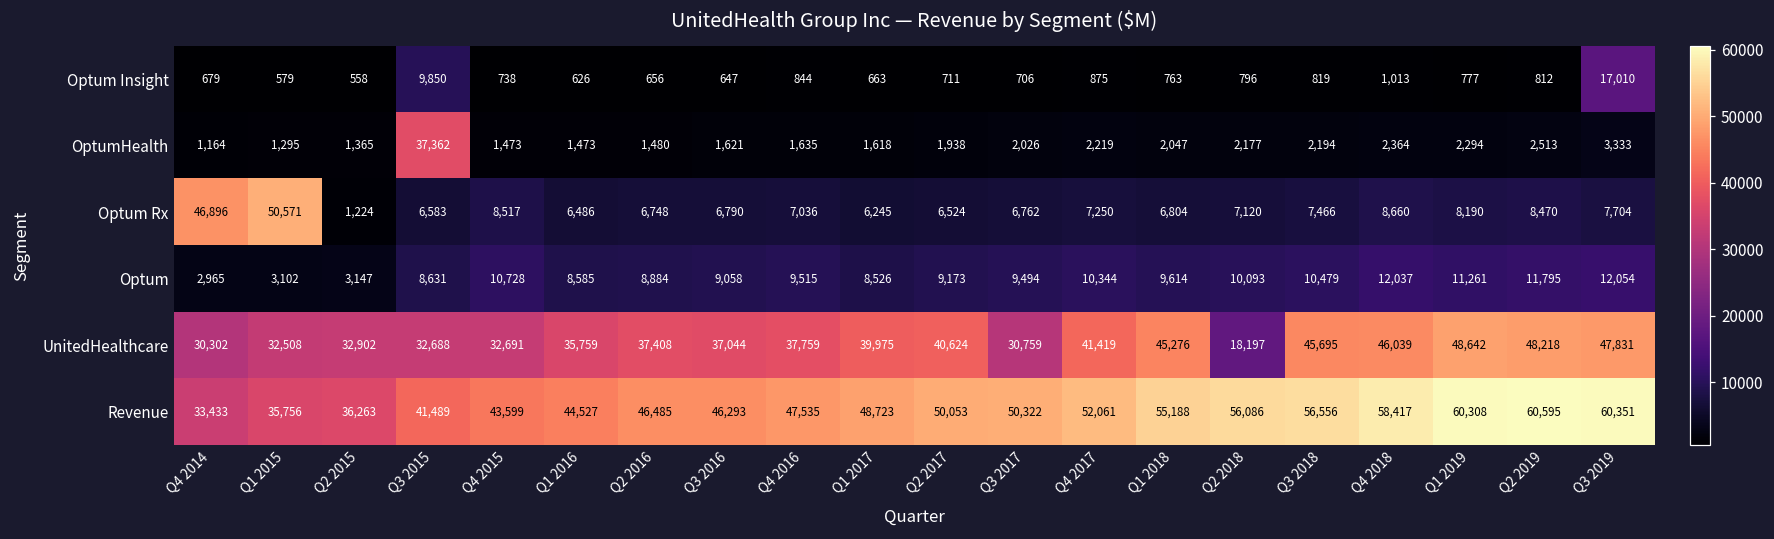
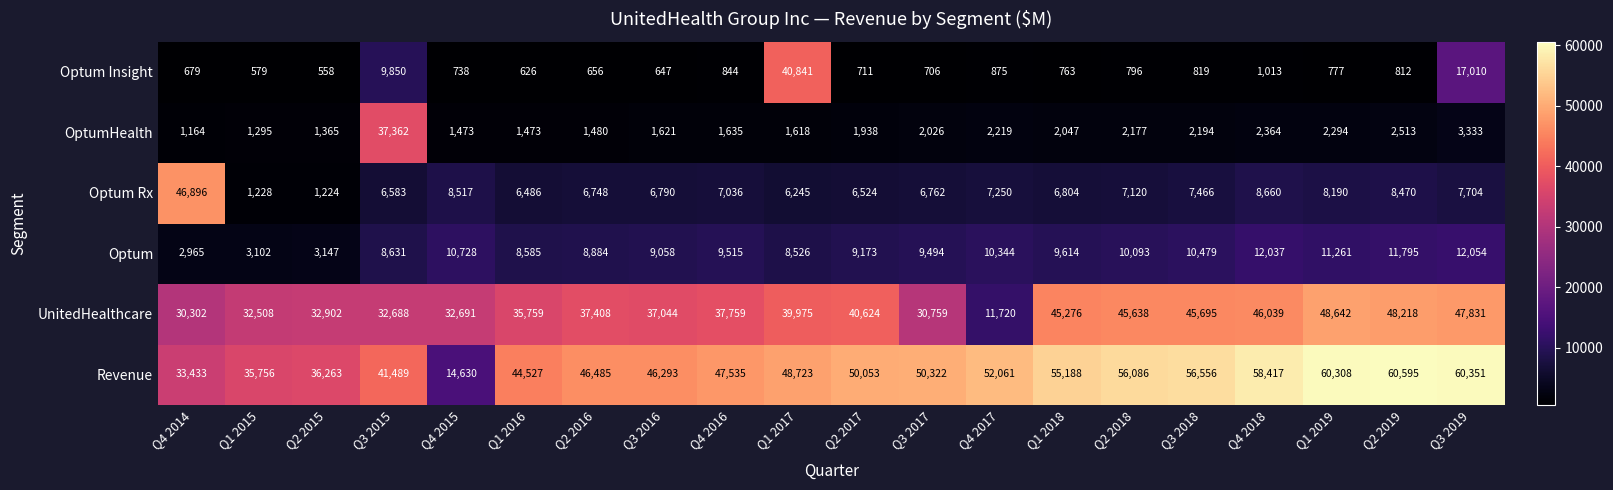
  {
    "Optum Insight": {
      "Q4 2014": "679",
      "Q1 2015": "579",
      "Q2 2015": "558",
      "Q3 2015": "9,850",
      "Q4 2015": "738",
      "Q1 2016": "626",
      "Q2 2016": "656",
      "Q3 2016": "647",
      "Q4 2016": "844",
-     "Q1 2017": "663",
+     "Q1 2017": "40,841",
      "Q2 2017": "711",
      "Q3 2017": "706",
      "Q4 2017": "875",
      "Q1 2018": "763",
      "Q2 2018": "796",
      "Q3 2018": "819",
      "Q4 2018": "1,013",
      "Q1 2019": "777",
      "Q2 2019": "812",
      "Q3 2019": "17,010"
    },
    "OptumHealth": {
      "Q4 2014": "1,164",
      "Q1 2015": "1,295",
      "Q2 2015": "1,365",
      "Q3 2015": "37,362",
      "Q4 2015": "1,473",
      "Q1 2016": "1,473",
      "Q2 2016": "1,480",
      "Q3 2016": "1,621",
      "Q4 2016": "1,635",
      "Q1 2017": "1,618",
      "Q2 2017": "1,938",
      "Q3 2017": "2,026",
      "Q4 2017": "2,219",
      "Q1 2018": "2,047",
      "Q2 2018": "2,177",
      "Q3 2018": "2,194",
      "Q4 2018": "2,364",
      "Q1 2019": "2,294",
      "Q2 2019": "2,513",
      "Q3 2019": "3,333"
    },
    "Optum Rx": {
      "Q4 2014": "46,896",
-     "Q1 2015": "50,571",
+     "Q1 2015": "1,228",
      "Q2 2015": "1,224",
      "Q3 2015": "6,583",
      "Q4 2015": "8,517",
      "Q1 2016": "6,486",
      "Q2 2016": "6,748",
      "Q3 2016": "6,790",
      "Q4 2016": "7,036",
      "Q1 2017": "6,245",
      "Q2 2017": "6,524",
      "Q3 2017": "6,762",
      "Q4 2017": "7,250",
      "Q1 2018": "6,804",
      "Q2 2018": "7,120",
      "Q3 2018": "7,466",
      "Q4 2018": "8,660",
      "Q1 2019": "8,190",
      "Q2 2019": "8,470",
      "Q3 2019": "7,704"
    },
    "Optum": {
      "Q4 2014": "2,965",
      "Q1 2015": "3,102",
      "Q2 2015": "3,147",
      "Q3 2015": "8,631",
      "Q4 2015": "10,728",
      "Q1 2016": "8,585",
      "Q2 2016": "8,884",
      "Q3 2016": "9,058",
      "Q4 2016": "9,515",
      "Q1 2017": "8,526",
      "Q2 2017": "9,173",
      "Q3 2017": "9,494",
      "Q4 2017": "10,344",
      "Q1 2018": "9,614",
      "Q2 2018": "10,093",
      "Q3 2018": "10,479",
      "Q4 2018": "12,037",
      "Q1 2019": "11,261",
      "Q2 2019": "11,795",
      "Q3 2019": "12,054"
    },
    "UnitedHealthcare": {
      "Q4 2014": "30,302",
      "Q1 2015": "32,508",
      "Q2 2015": "32,902",
      "Q3 2015": "32,688",
      "Q4 2015": "32,691",
      "Q1 2016": "35,759",
      "Q2 2016": "37,408",
      "Q3 2016": "37,044",
      "Q4 2016": "37,759",
      "Q1 2017": "39,975",
      "Q2 2017": "40,624",
      "Q3 2017": "30,759",
-     "Q4 2017": "41,419",
+     "Q4 2017": "11,720",
      "Q1 2018": "45,276",
-     "Q2 2018": "18,197",
+     "Q2 2018": "45,638",
      "Q3 2018": "45,695",
      "Q4 2018": "46,039",
      "Q1 2019": "48,642",
      "Q2 2019": "48,218",
      "Q3 2019": "47,831"
    },
    "Revenue": {
      "Q4 2014": "33,433",
      "Q1 2015": "35,756",
      "Q2 2015": "36,263",
      "Q3 2015": "41,489",
-     "Q4 2015": "43,599",
+     "Q4 2015": "14,630",
      "Q1 2016": "44,527",
      "Q2 2016": "46,485",
      "Q3 2016": "46,293",
      "Q4 2016": "47,535",
      "Q1 2017": "48,723",
      "Q2 2017": "50,053",
      "Q3 2017": "50,322",
      "Q4 2017": "52,061",
      "Q1 2018": "55,188",
      "Q2 2018": "56,086",
      "Q3 2018": "56,556",
      "Q4 2018": "58,417",
      "Q1 2019": "60,308",
      "Q2 2019": "60,595",
      "Q3 2019": "60,351"
    }
  }
